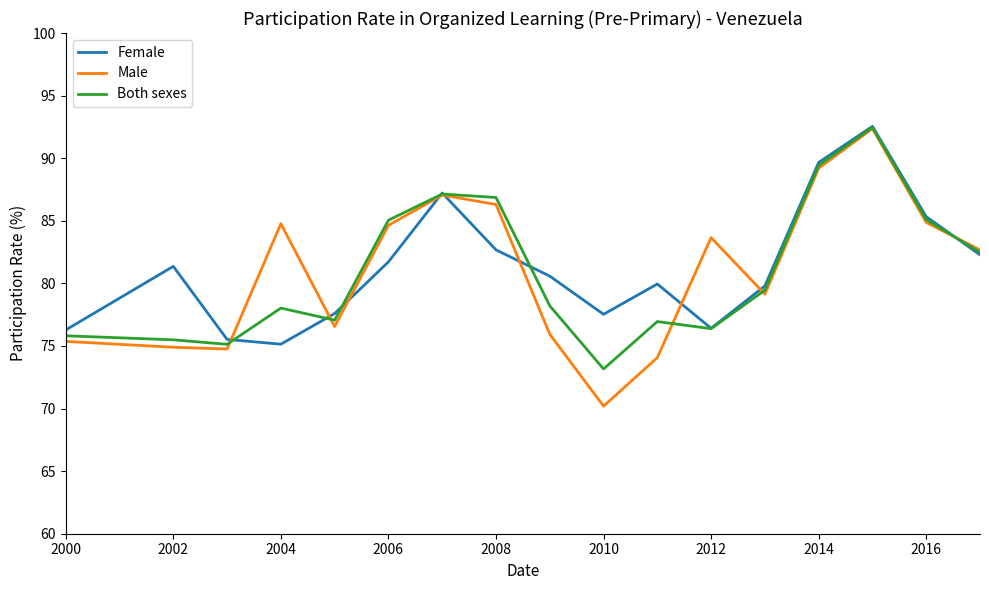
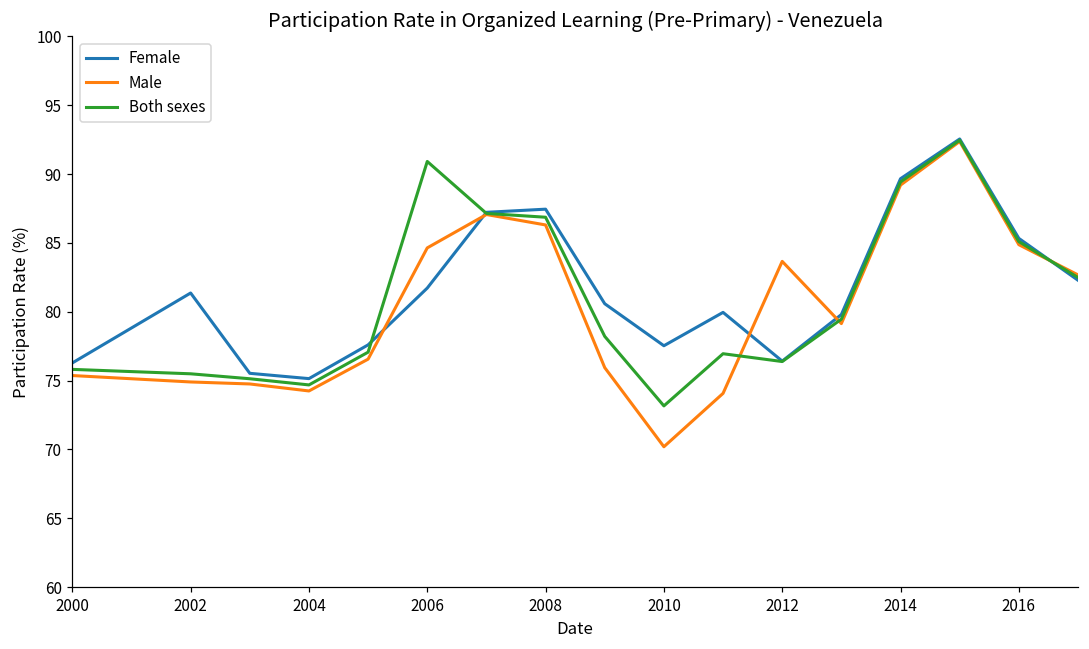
  {
    "Female": {
      "2000": 76.3,
      "2002": 81.4,
      "2004": 75.1,
      "2006": 81.7,
-     "2008": 82.7,
+     "2008": 87.4,
      "2010": 77.5,
      "2014": 89.7,
      "2016": 85.3
    },
    "Male": {
      "2000": 75.4,
      "2002": 74.9,
-     "2004": 84.8,
+     "2004": 74.2,
      "2006": 84.6,
      "2008": 86.3,
      "2010": 70.2,
      "2012": 83.7,
      "2014": 89.2,
      "2016": 84.9
    },
    "Both sexes": {
      "2000": 75.8,
      "2002": 75.5,
-     "2004": 78.0,
-     "2006": 85.0,
+     "2004": 74.7,
+     "2006": 90.9,
      "2008": 86.9,
      "2010": 73.2,
      "2014": 89.4,
      "2016": 85.1
    }
  }
